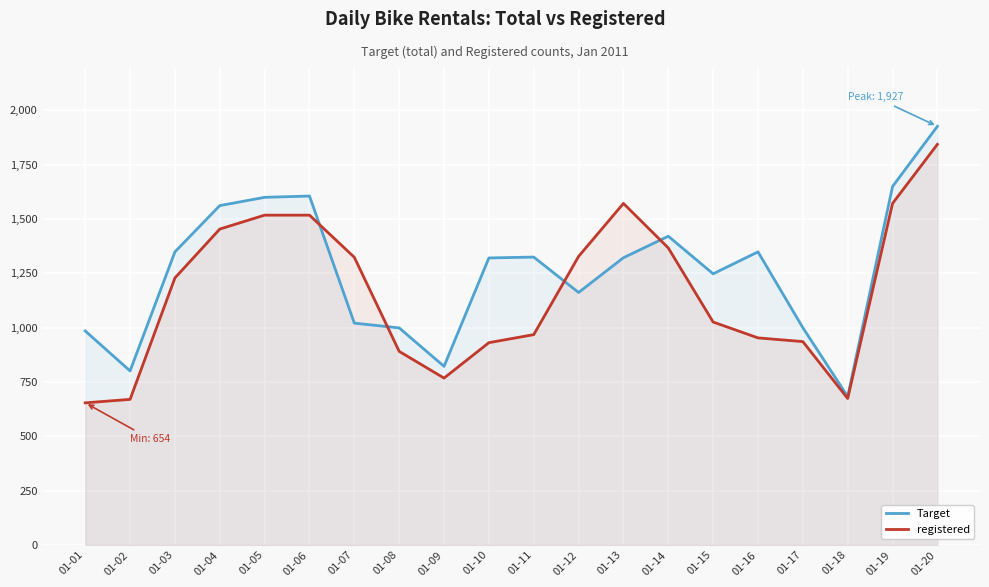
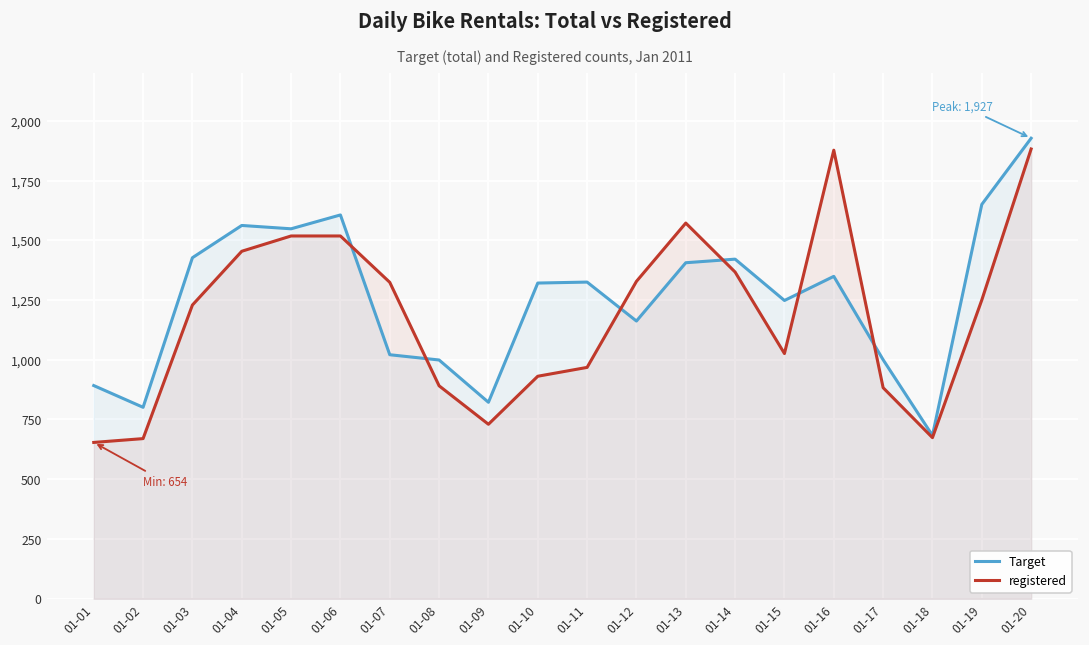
  {
    "Target": {
-     "01-01": "990",
+     "01-01": "890",
      "01-02": "800",
-     "01-03": "1,350",
+     "01-03": "1,430",
      "01-04": "1,560",
-     "01-05": "1,600",
+     "01-05": "1,550",
      "01-06": "1,610",
      "01-07": "1,020",
      "01-08": "1,000",
      "01-09": "820",
      "01-10": "1,320",
      "01-11": "1,330",
      "01-12": "1,160",
-     "01-13": "1,320",
+     "01-13": "1,410",
      "01-14": "1,420",
      "01-15": "1,250",
      "01-16": "1,350",
      "01-17": "1,000",
      "01-19": "1,650"
    },
    "registered": {
      "01-02": "670",
      "01-03": "1,230",
      "01-04": "1,450",
      "01-05": "1,520",
      "01-06": "1,520",
      "01-07": "1,320",
      "01-08": "890",
-     "01-09": "770",
+     "01-09": "730",
      "01-10": "930",
      "01-11": "970",
      "01-12": "1,330",
      "01-13": "1,570",
      "01-14": "1,370",
      "01-15": "1,030",
-     "01-16": "950",
-     "01-17": "940",
-     "01-19": "1,570",
-     "01-20": "1,840"
+     "01-16": "1,880",
+     "01-17": "880",
+     "01-19": "1,250",
+     "01-20": "1,880"
    }
  }
